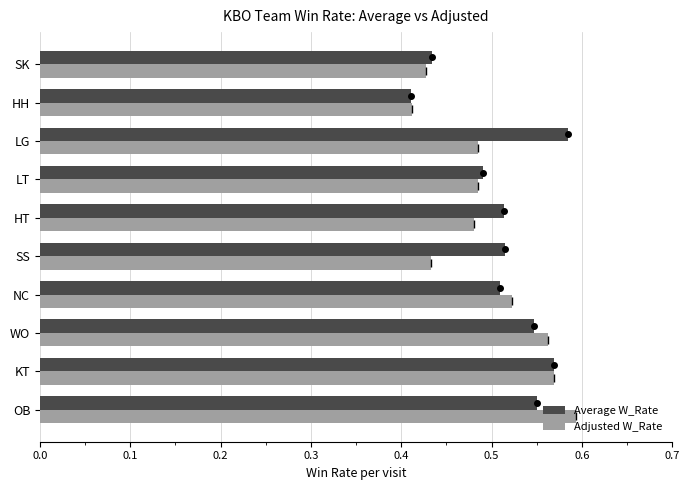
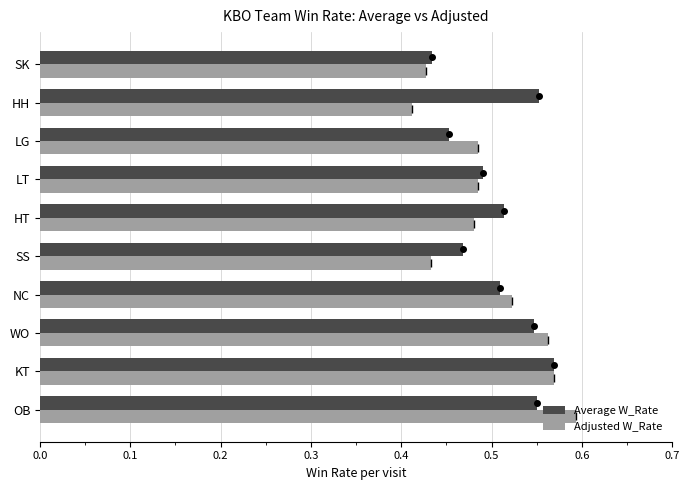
  {
    "Average W_Rate": {
      "SK": 0.43,
-     "HH": 0.41,
-     "LG": 0.58,
+     "HH": 0.55,
+     "LG": 0.45,
      "LT": 0.49,
      "HT": 0.51,
-     "SS": 0.51,
+     "SS": 0.47,
      "NC": 0.51,
      "WO": 0.55,
      "KT": 0.57,
      "OB": 0.55
    },
    "Adjusted W_Rate": {
      "SK": 0.43,
      "HH": 0.41,
      "LG": 0.49,
      "LT": 0.49,
      "HT": 0.48,
      "SS": 0.43,
      "NC": 0.52,
      "WO": 0.56,
      "KT": 0.57,
      "OB": 0.59
    }
  }
